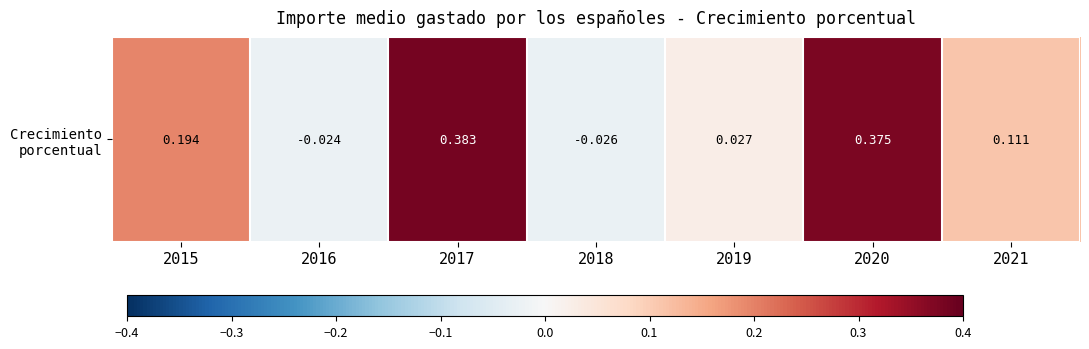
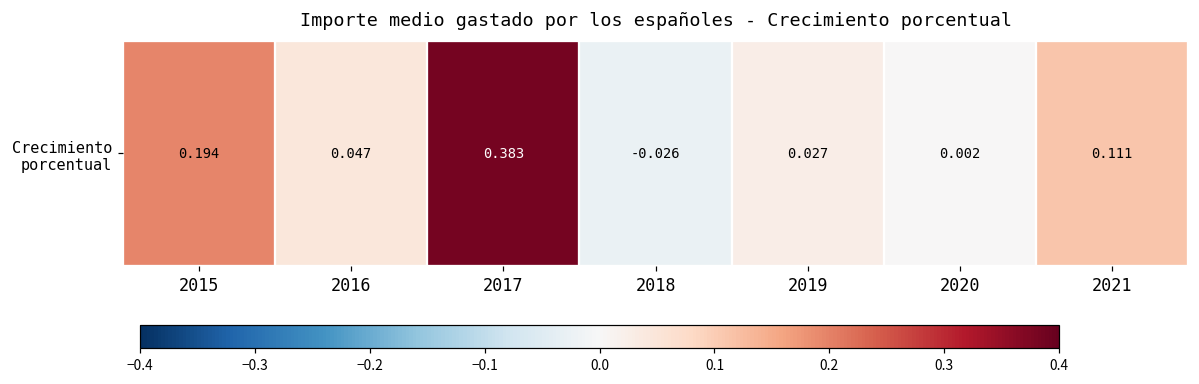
  {
    "Crecimiento porcentual": {
      "2015": 0.194,
-     "2016": -0.024,
+     "2016": 0.047,
      "2017": 0.383,
      "2018": -0.026,
      "2019": 0.027,
-     "2020": 0.375,
+     "2020": 0.002,
      "2021": 0.111
    }
  }
